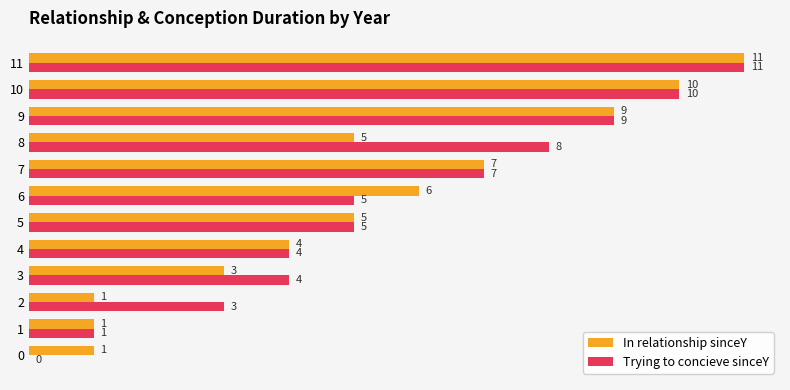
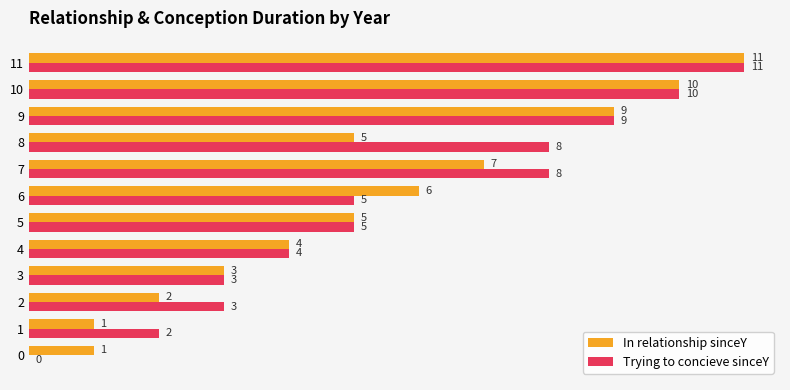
  {
    "In relationship sinceY": {
      "11": 11,
      "10": 10,
      "9": 9,
      "8": 5,
      "7": 7,
      "6": 6,
      "5": 5,
      "4": 4,
      "3": 3,
-     "2": 1,
+     "2": 2,
      "1": 1,
      "0": 1
    },
    "Trying to concieve sinceY": {
      "11": 11,
      "10": 10,
      "9": 9,
      "8": 8,
-     "7": 7,
+     "7": 8,
      "6": 5,
      "5": 5,
      "4": 4,
-     "3": 4,
+     "3": 3,
      "2": 3,
-     "1": 1,
+     "1": 2,
      "0": 0
    }
  }
